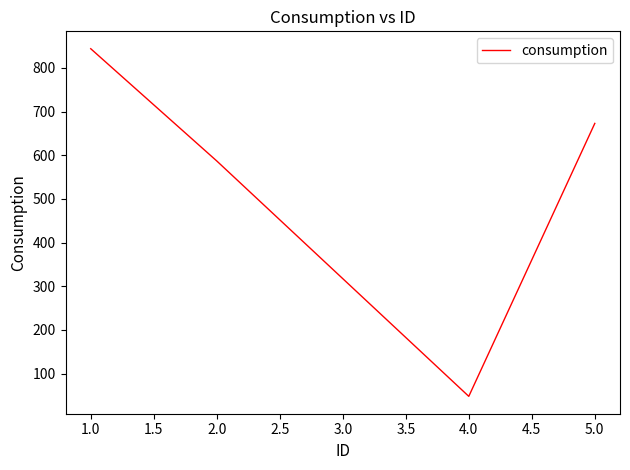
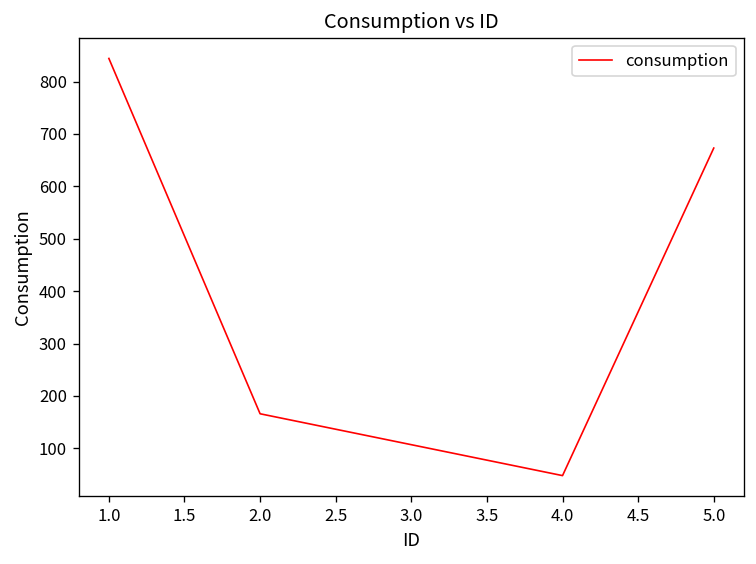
  {
    "1.0": 840,
-   "2.0": 590,
+   "2.0": 170,
    "4.0": 50,
    "5.0": 670
  }
